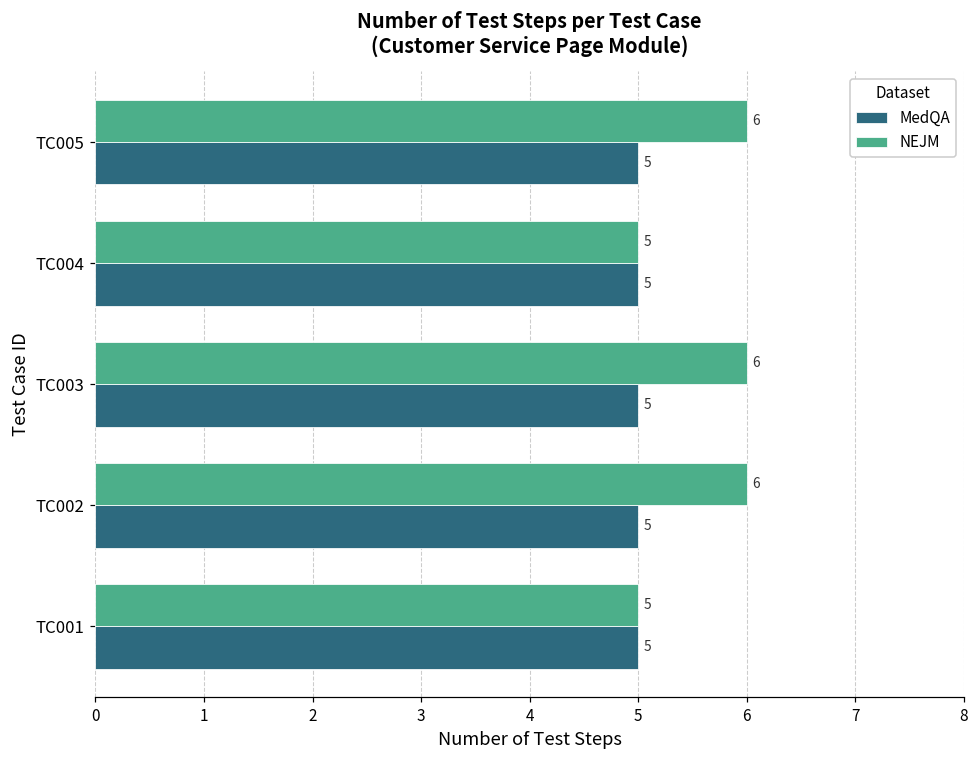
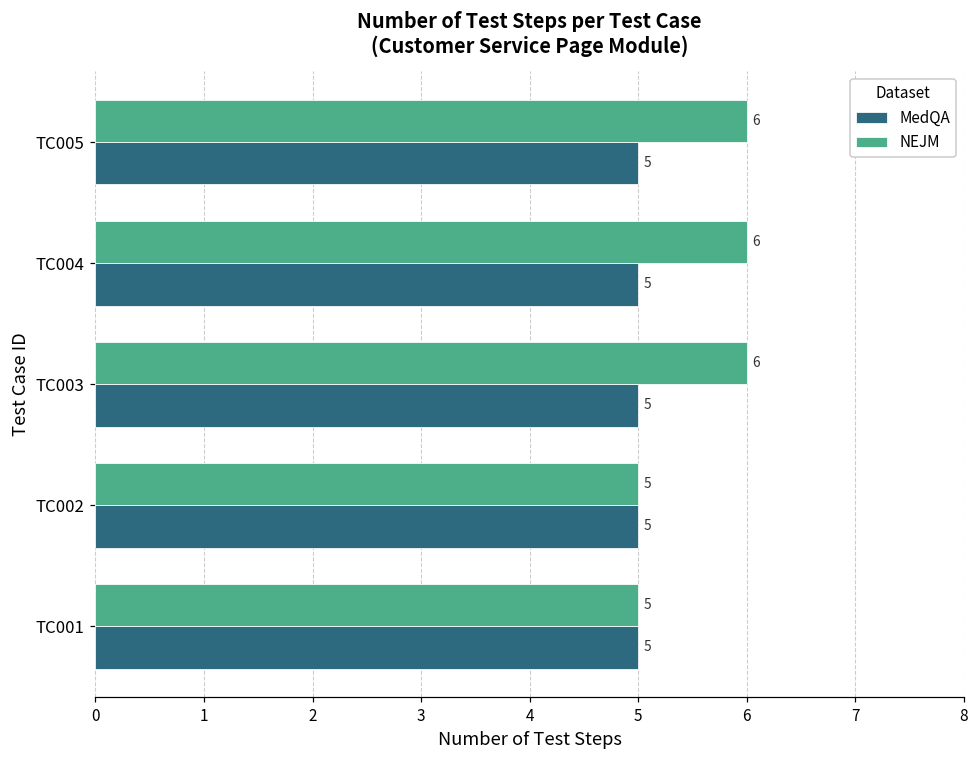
  {
    "MedQA": {
      "TC005": 5,
      "TC004": 5,
      "TC003": 5,
      "TC002": 5,
      "TC001": 5
    },
    "NEJM": {
      "TC005": 6,
-     "TC004": 5,
+     "TC004": 6,
      "TC003": 6,
-     "TC002": 6,
+     "TC002": 5,
      "TC001": 5
    }
  }
